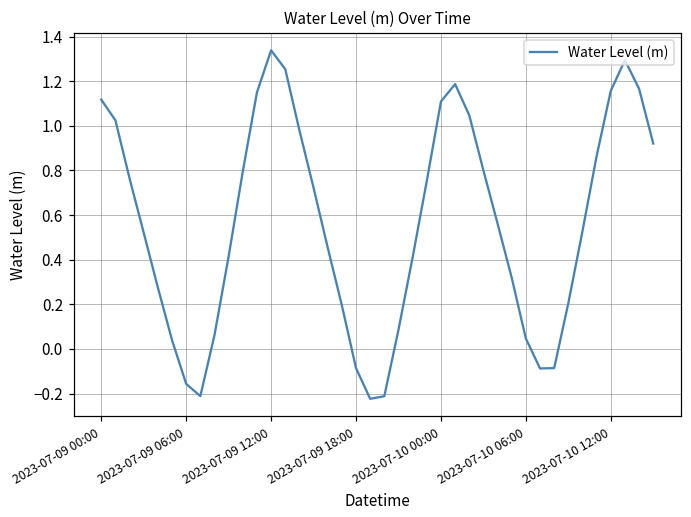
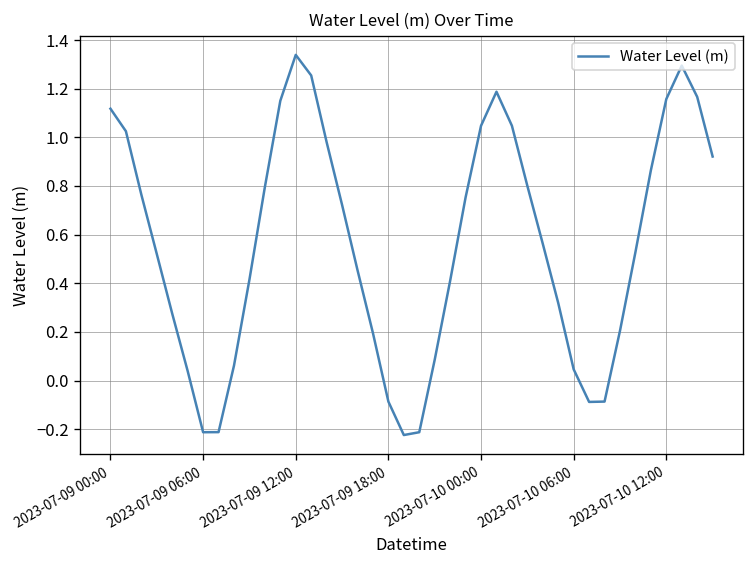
  {
    "2023-07-09 00:00": 1.12,
-   "2023-07-09 06:00": -0.16,
+   "2023-07-09 06:00": -0.21,
    "2023-07-09 12:00": 1.34,
    "2023-07-09 18:00": -0.09,
-   "2023-07-10 00:00": 1.11,
+   "2023-07-10 00:00": 1.05,
    "2023-07-10 06:00": 0.05,
    "2023-07-10 12:00": 1.16
  }
